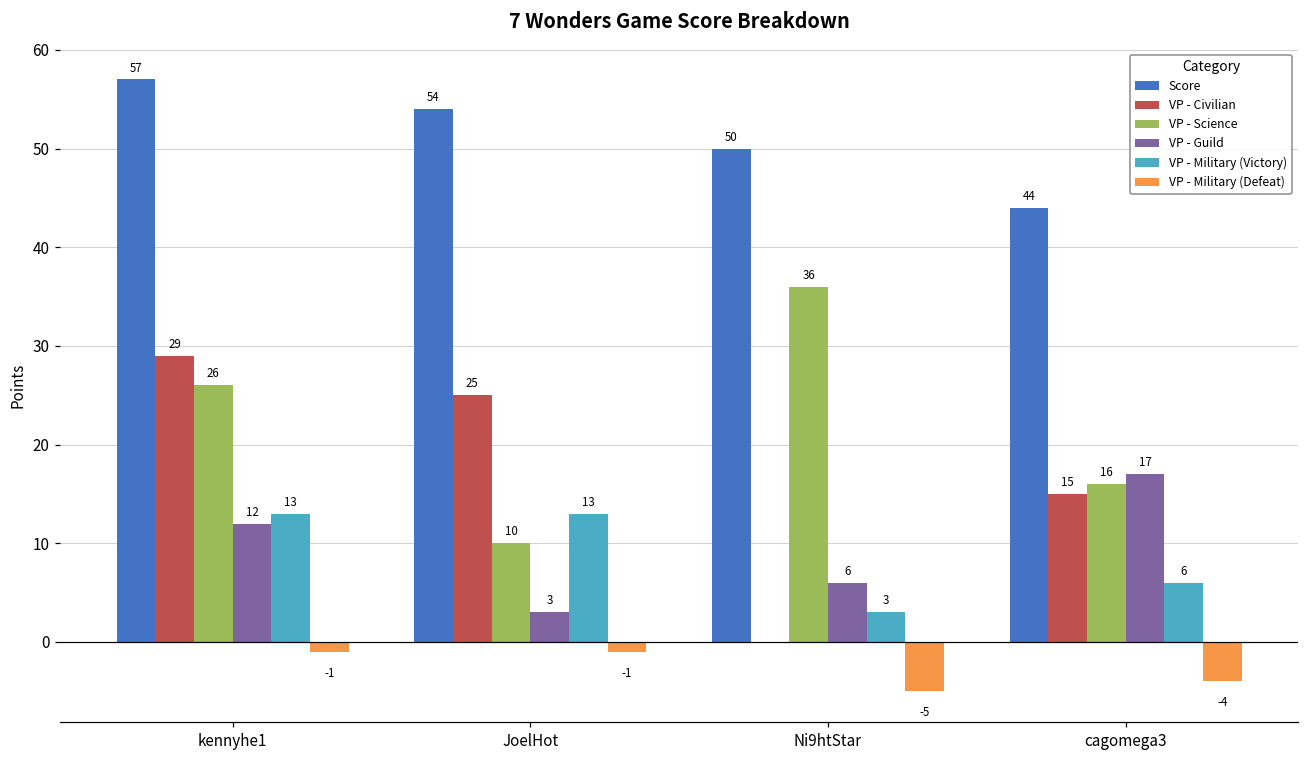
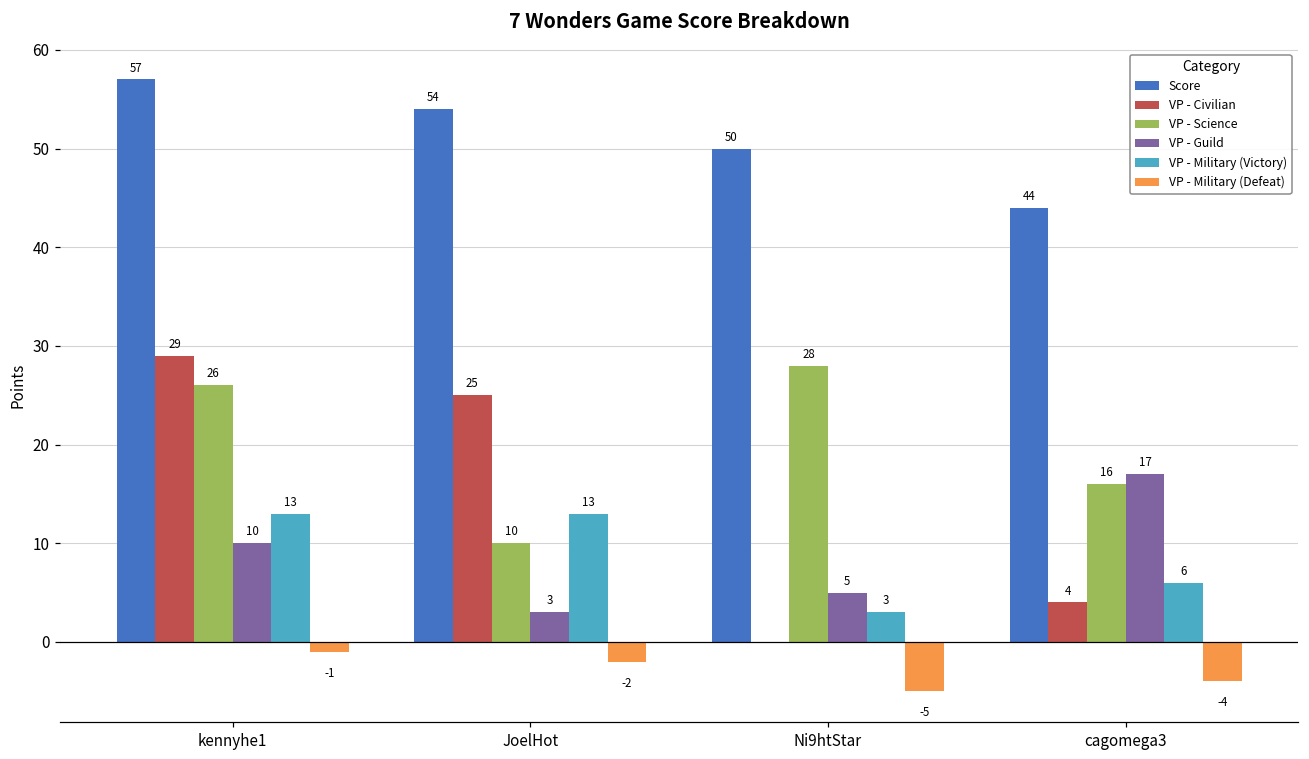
  {
    "VP - Civilian": {
      "kennyhe1": 29,
      "JoelHot": 25,
-     "cagomega3": 15
+     "cagomega3": 4
    },
    "VP - Science": {
      "kennyhe1": 26,
      "JoelHot": 10,
-     "Ni9htStar": 36,
+     "Ni9htStar": 28,
      "cagomega3": 16
    },
    "VP - Guild": {
-     "kennyhe1": 12,
+     "kennyhe1": 10,
      "JoelHot": 3,
-     "Ni9htStar": 6,
+     "Ni9htStar": 5,
      "cagomega3": 17
    },
    "VP - Military (Defeat)": {
      "kennyhe1": -1,
-     "JoelHot": -1,
+     "JoelHot": -2,
      "Ni9htStar": -5,
      "cagomega3": -4
    }
  }
